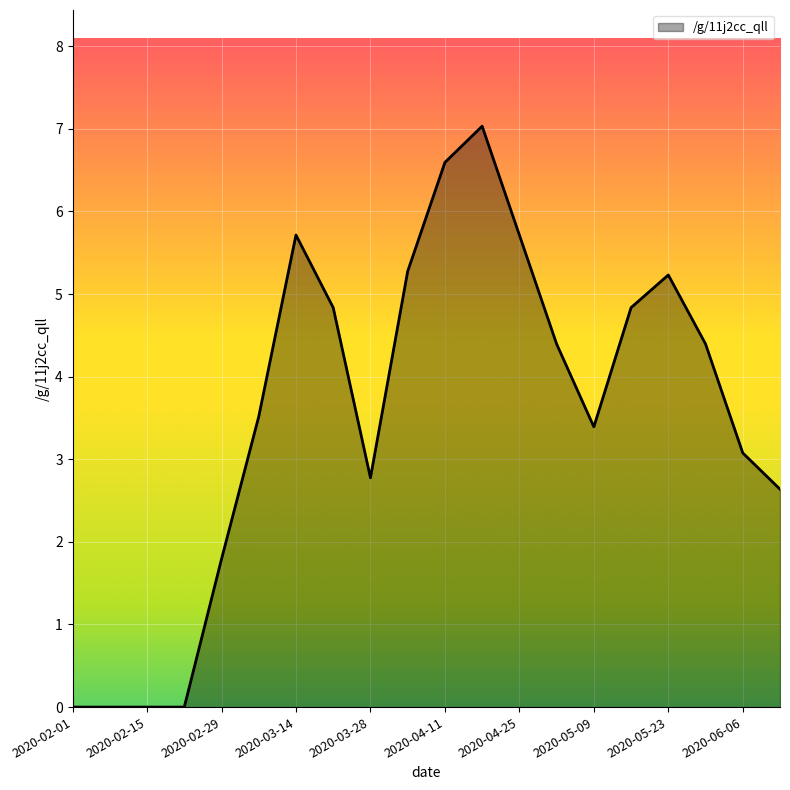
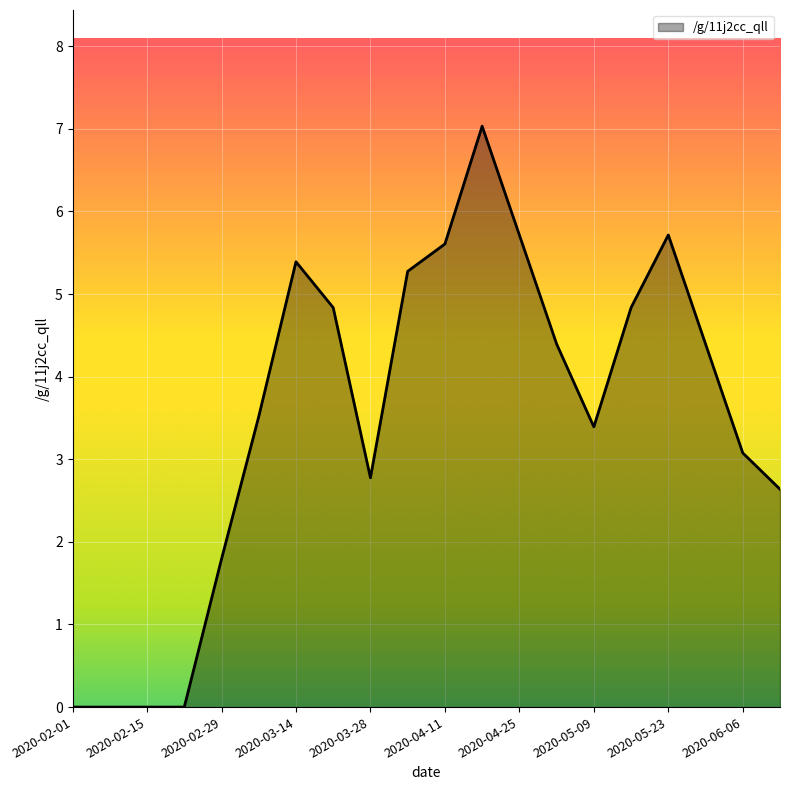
  {
    "2020-02-01": 0.0,
    "2020-02-15": 0.0,
    "2020-02-29": 1.8,
-   "2020-03-14": 5.7,
+   "2020-03-14": 5.4,
    "2020-03-28": 2.8,
-   "2020-04-11": 6.6,
+   "2020-04-11": 5.6,
    "2020-04-25": 5.7,
    "2020-05-09": 3.4,
-   "2020-05-23": 5.2,
+   "2020-05-23": 5.7,
    "2020-06-06": 3.1
  }
